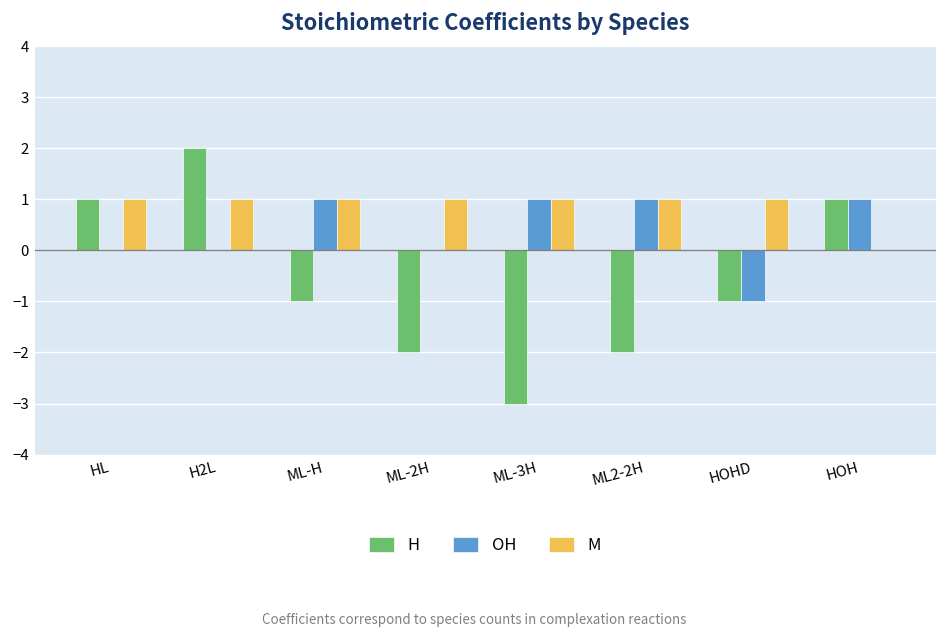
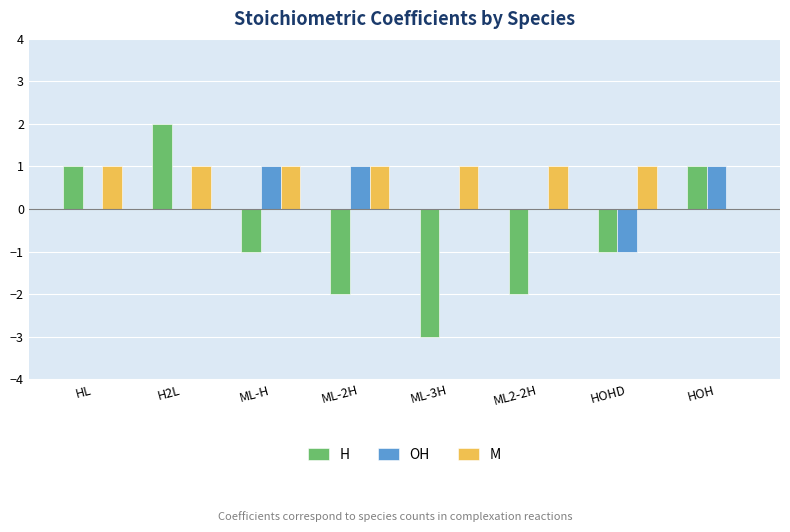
  {
    "H": {
      "HL": 1,
      "H2L": 2,
      "ML-H": -1,
      "ML-2H": -2,
      "ML-3H": -3,
      "ML2-2H": -2,
      "HOHD": -1,
      "HOH": 1
    },
    "OH": {
      "HL": 0,
      "H2L": 0,
      "ML-H": 1,
-     "ML-2H": 0,
-     "ML-3H": 1,
-     "ML2-2H": 1,
+     "ML-2H": 1,
+     "ML-3H": 0,
+     "ML2-2H": 0,
      "HOHD": -1,
      "HOH": 1
    },
    "M": {
      "HL": 1,
      "H2L": 1,
      "ML-H": 1,
      "ML-2H": 1,
      "ML-3H": 1,
      "ML2-2H": 1,
      "HOHD": 1,
      "HOH": 0
    }
  }
